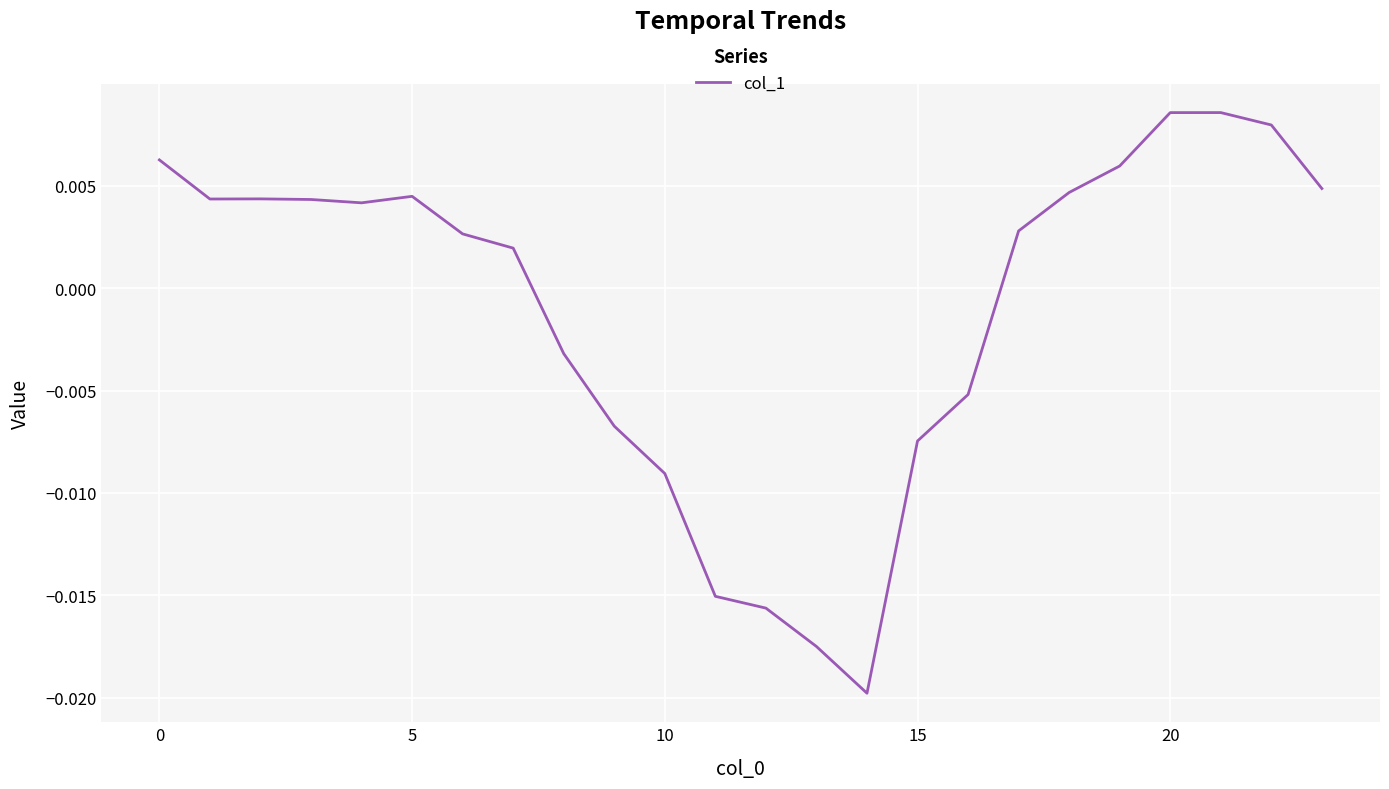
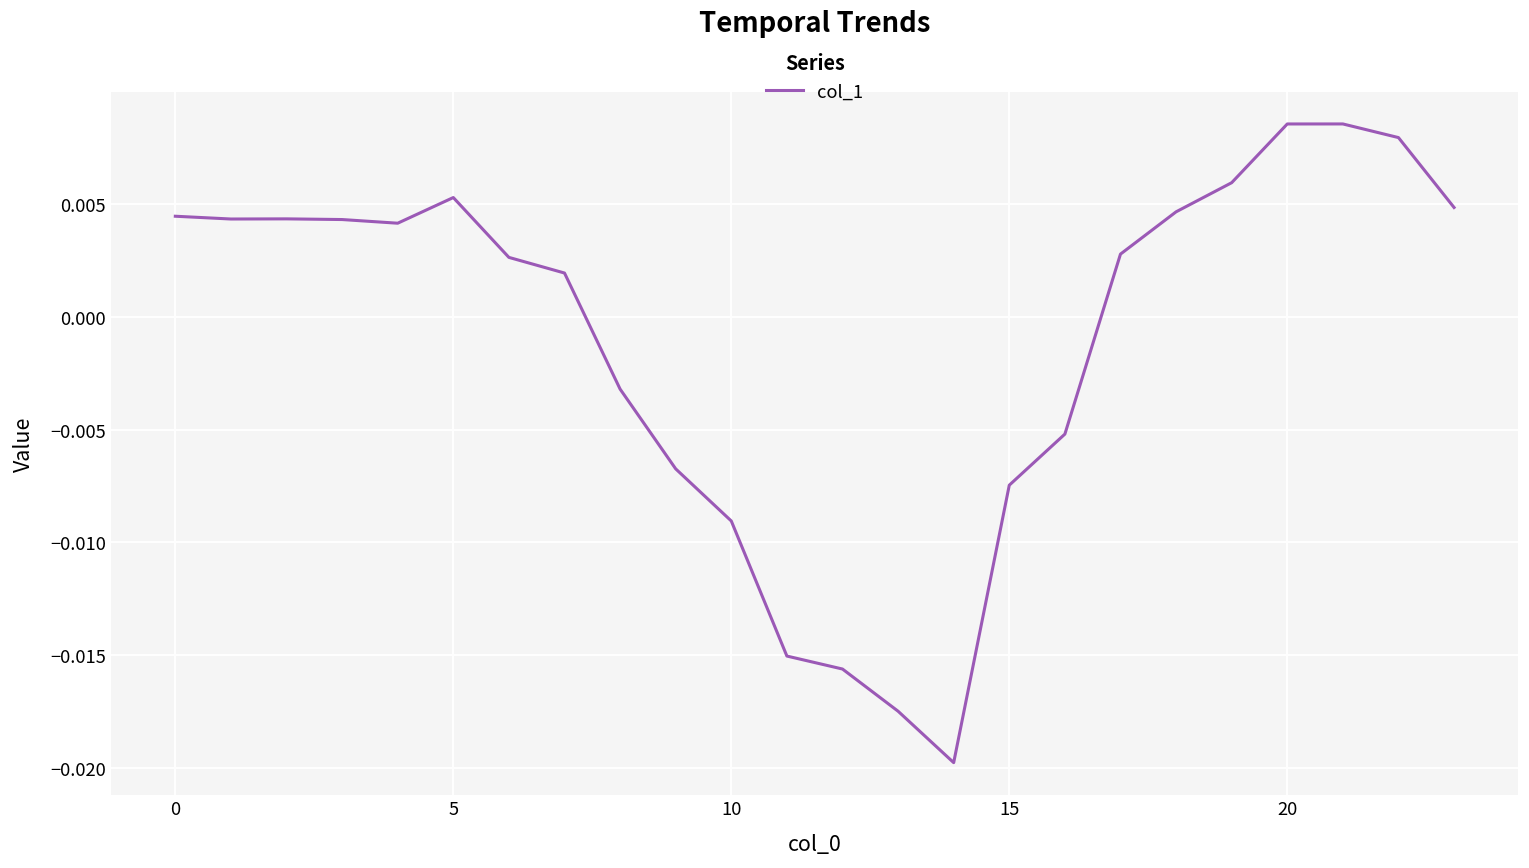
  {
-   "0": 0.0063,
-   "5": 0.0045,
+   "0": 0.0045,
+   "5": 0.0053,
    "10": -0.0091,
    "15": -0.0075,
    "20": 0.0086
  }
